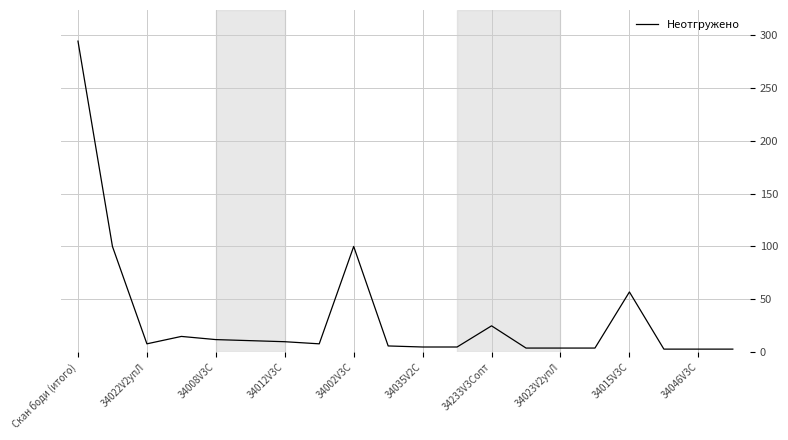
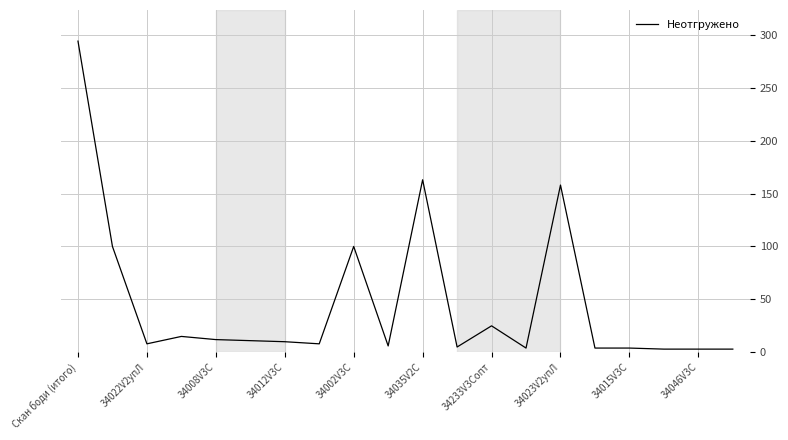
  {
    "Скан боди (итого)": 294,
    "34022V2упЛ": 8,
    "34008V3С": 12,
    "34012V3С": 10,
    "34002V3С": 100,
-   "34035V2С": 5,
+   "34035V2С": 163,
    "34233V3Сопт": 25,
-   "34023V2упЛ": 4,
-   "34015V3С": 57,
+   "34023V2упЛ": 158,
+   "34015V3С": 4,
    "34046V3С": 3
  }
